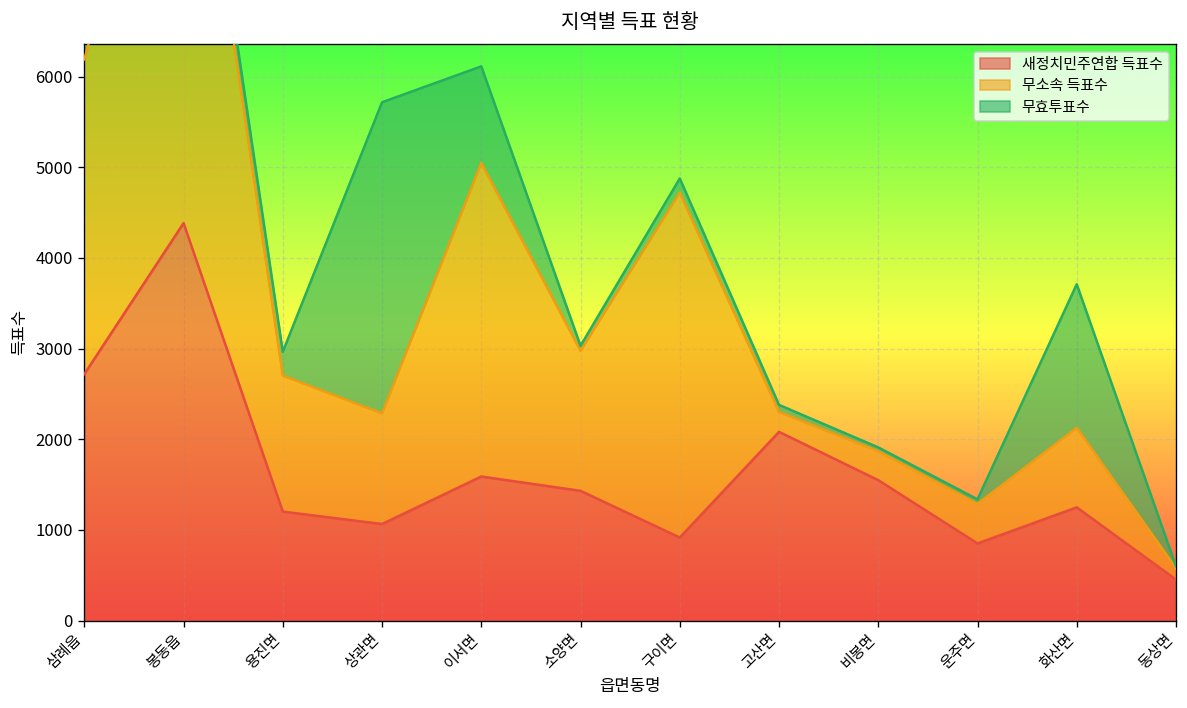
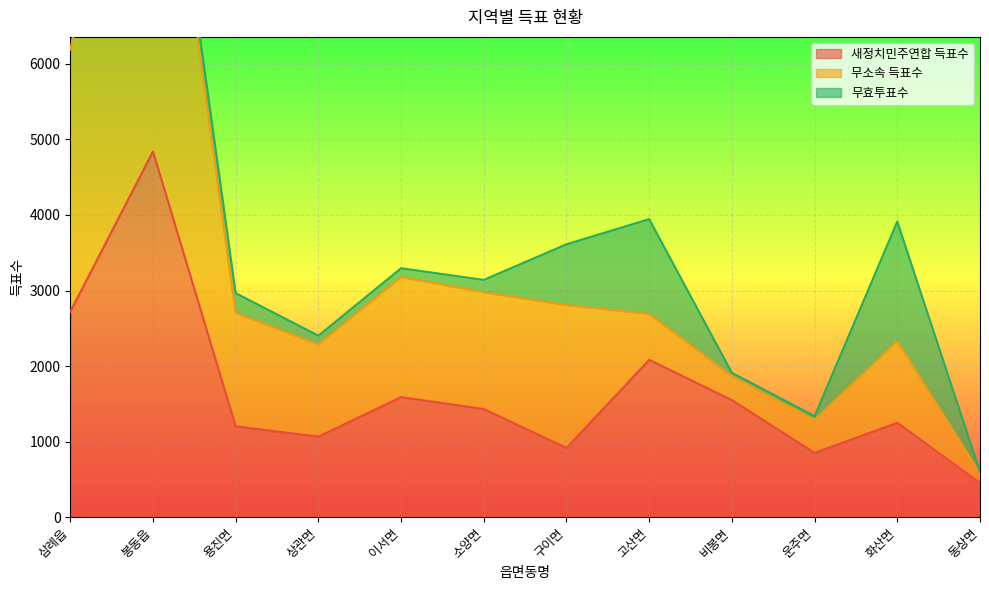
  {
    "새정치민주연합 득표수": {
      "삼례읍": 2700,
-     "봉동읍": 4400,
+     "봉동읍": 4800,
      "용진면": 1200,
      "상관면": 1100,
      "이서면": 1600,
      "소양면": 1400,
      "구이면": 900,
      "고산면": 2100,
      "비봉면": 1500,
      "운주면": 900,
      "화산면": 1200,
      "동상면": 500
    },
    "무소속 득표수": {
      "삼례읍": 3500,
      "용진면": 1500,
      "상관면": 1200,
-     "이서면": 3500,
+     "이서면": 1600,
      "소양면": 1500,
-     "구이면": 3800,
-     "고산면": 200,
+     "구이면": 1900,
+     "고산면": 600,
      "비봉면": 300,
      "운주면": 400,
-     "화산면": 900
+     "화산면": 1100
    },
    "무효투표수": {
      "용진면": 300,
-     "상관면": 3400,
-     "이서면": 1100,
-     "소양면": 100,
-     "구이면": 200,
-     "고산면": 100,
+     "상관면": 100,
+     "이서면": 100,
+     "소양면": 200,
+     "구이면": 800,
+     "고산면": 1300,
      "비봉면": 0,
      "운주면": 0,
      "화산면": 1600
    }
  }
